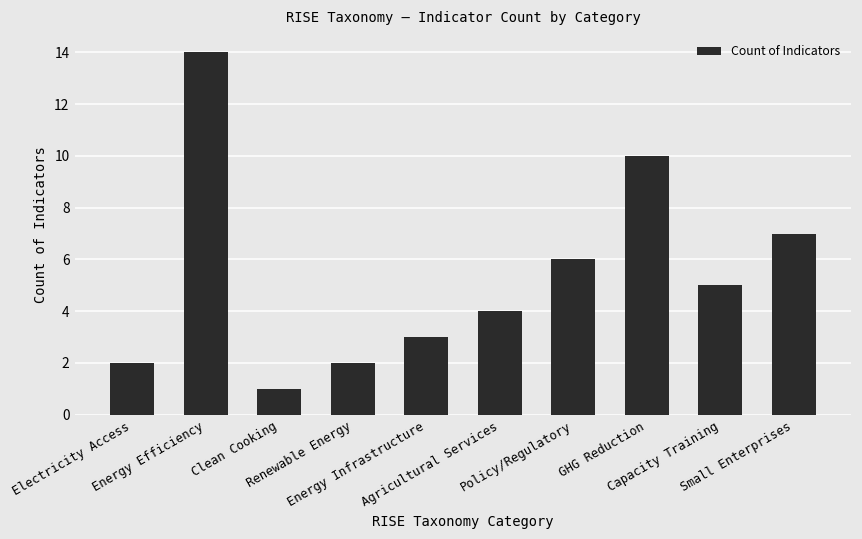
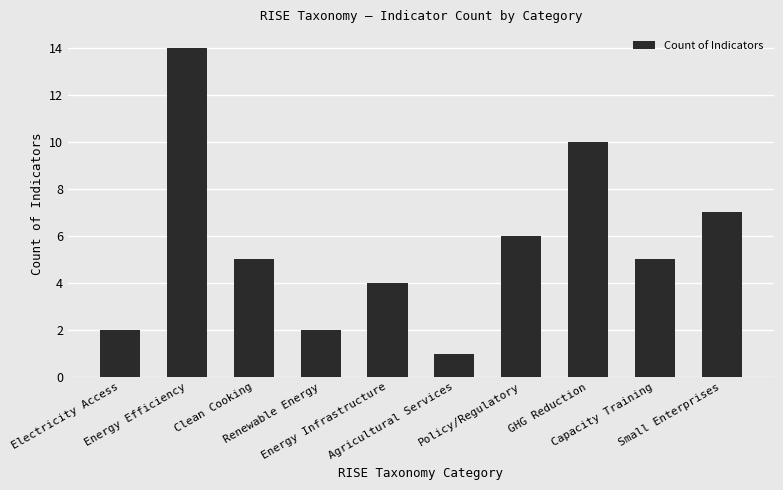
  {
    "Electricity Access": 2,
    "Energy Efficiency": 14,
-   "Clean Cooking": 1,
+   "Clean Cooking": 5,
    "Renewable Energy": 2,
-   "Energy Infrastructure": 3,
-   "Agricultural Services": 4,
+   "Energy Infrastructure": 4,
+   "Agricultural Services": 1,
    "Policy/Regulatory": 6,
    "GHG Reduction": 10,
    "Capacity Training": 5,
    "Small Enterprises": 7
  }
